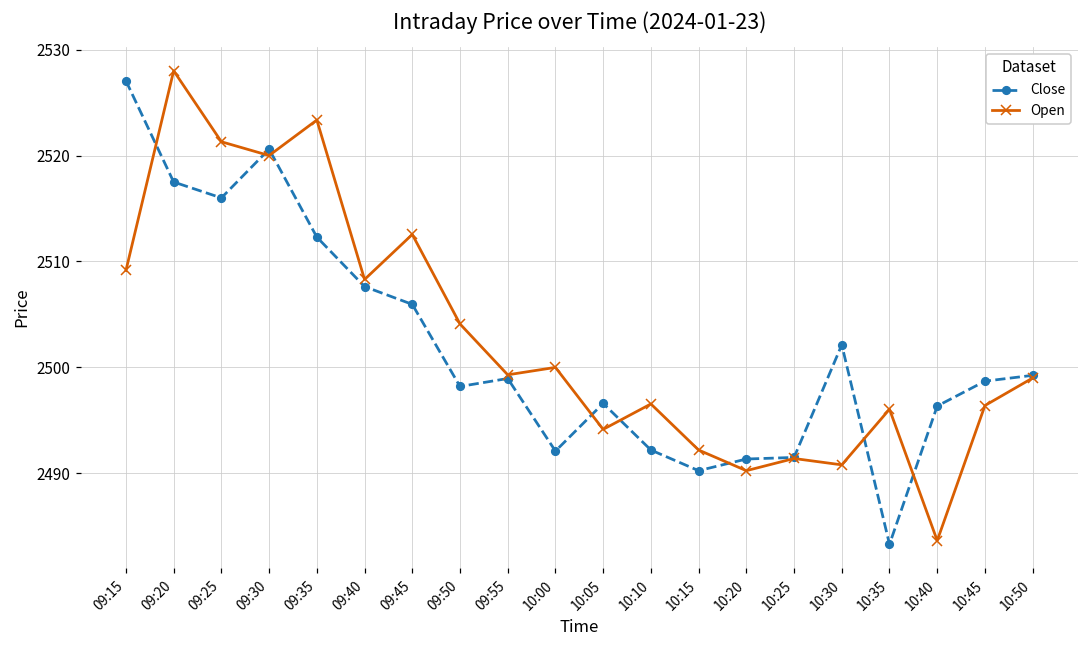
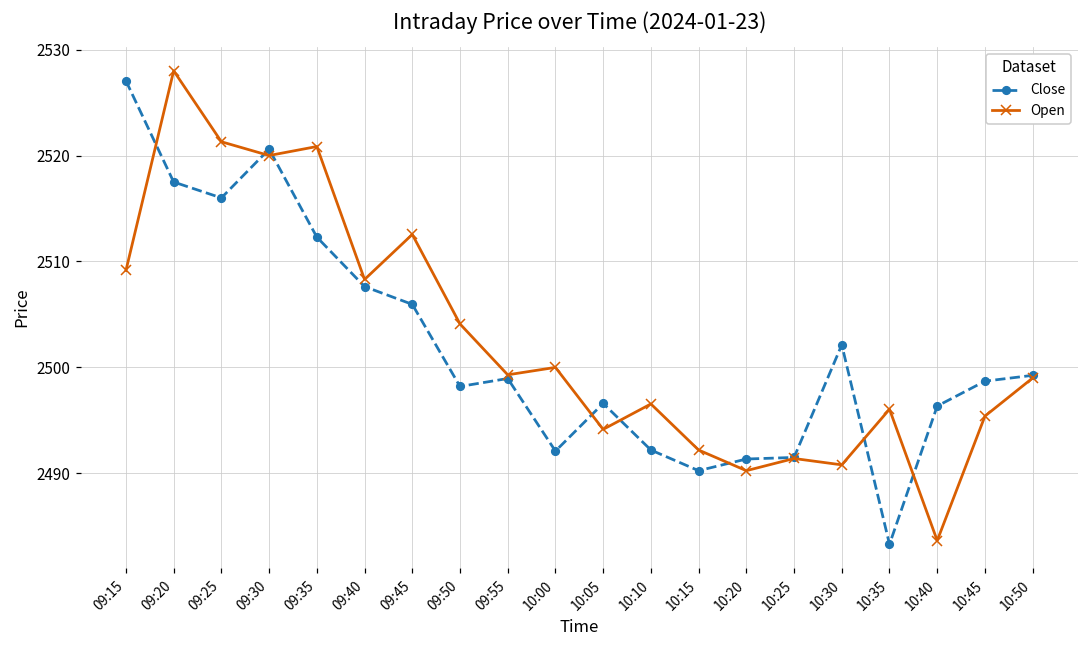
  {
    "Close": {
      "09:15": 2527,
      "09:20": 2518,
      "09:25": 2516,
      "09:30": 2521,
      "09:35": 2512,
      "09:40": 2508,
      "09:45": 2506,
      "09:50": 2498,
      "09:55": 2499,
      "10:00": 2492,
      "10:05": 2497,
      "10:10": 2492,
      "10:15": 2490,
      "10:20": 2491,
      "10:30": 2502,
      "10:35": 2483,
      "10:40": 2496,
      "10:45": 2499
    },
    "Open": {
      "09:15": 2509,
      "09:20": 2528,
      "09:25": 2521,
      "09:30": 2520,
-     "09:35": 2523,
+     "09:35": 2521,
      "09:40": 2508,
      "09:45": 2513,
      "09:50": 2504,
      "09:55": 2499,
      "10:00": 2500,
      "10:05": 2494,
      "10:10": 2497,
      "10:15": 2492,
      "10:20": 2490,
      "10:30": 2491,
      "10:35": 2496,
      "10:40": 2484,
-     "10:45": 2496
+     "10:45": 2495
    }
  }
